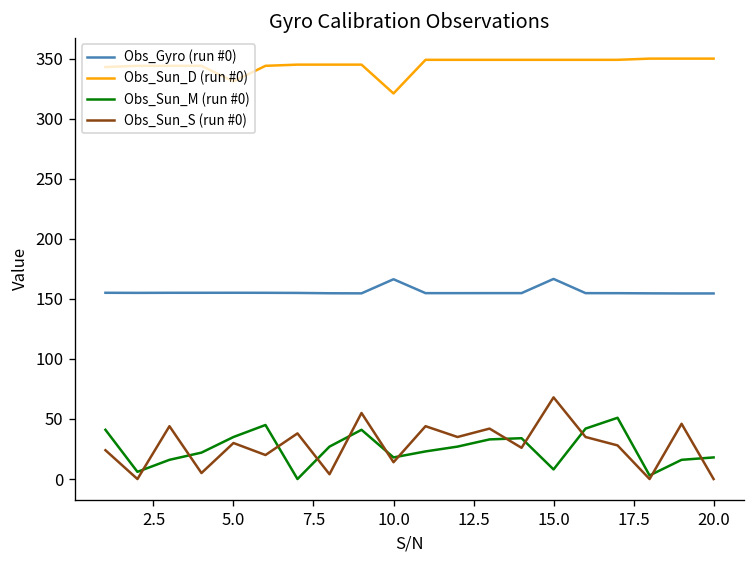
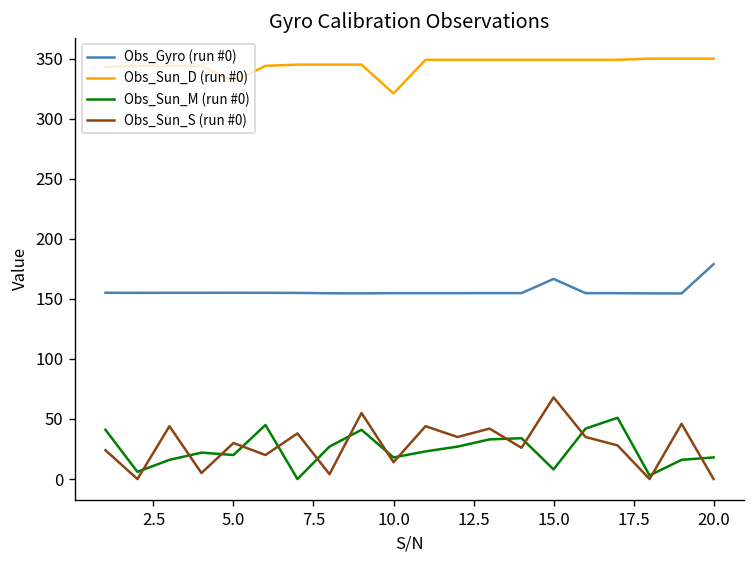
  {
    "Obs_Gyro (run #0)": {
      "5.0": 155,
-     "10.0": 166,
+     "10.0": 155,
      "15.0": 167,
-     "20.0": 155
+     "20.0": 179
    },
    "Obs_Sun_D (run #0)": {
      "10.0": 321,
      "15.0": 349,
      "20.0": 350
    },
    "Obs_Sun_M (run #0)": {
-     "5.0": 35,
+     "5.0": 20,
      "10.0": 18,
      "15.0": 8,
      "20.0": 18
    },
    "Obs_Sun_S (run #0)": {
      "5.0": 30,
      "10.0": 14,
      "15.0": 68,
      "20.0": 0
    }
  }
